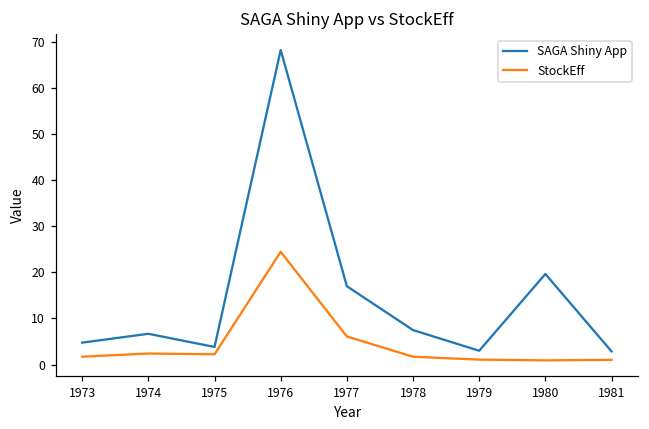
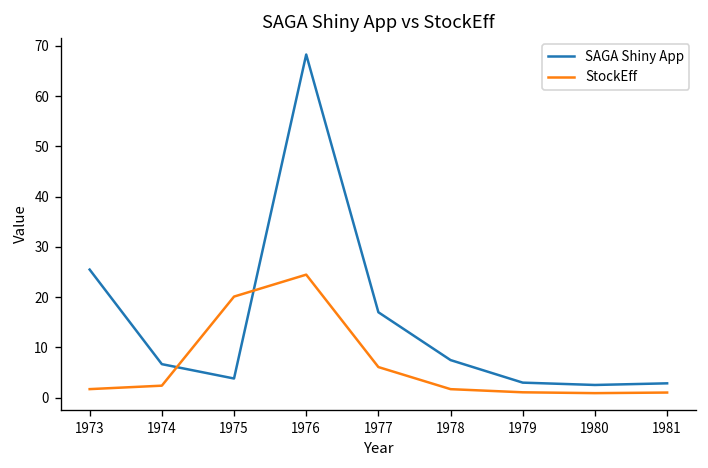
  {
    "SAGA Shiny App": {
-     "1973": 5,
+     "1973": 25,
      "1974": 7,
      "1975": 4,
      "1976": 68,
      "1977": 17,
      "1978": 7,
      "1979": 3,
-     "1980": 20,
+     "1980": 3,
      "1981": 3
    },
    "StockEff": {
      "1973": 2,
      "1974": 2,
-     "1975": 2,
+     "1975": 20,
      "1976": 24,
      "1977": 6,
      "1978": 2,
      "1979": 1,
      "1980": 1,
      "1981": 1
    }
  }
